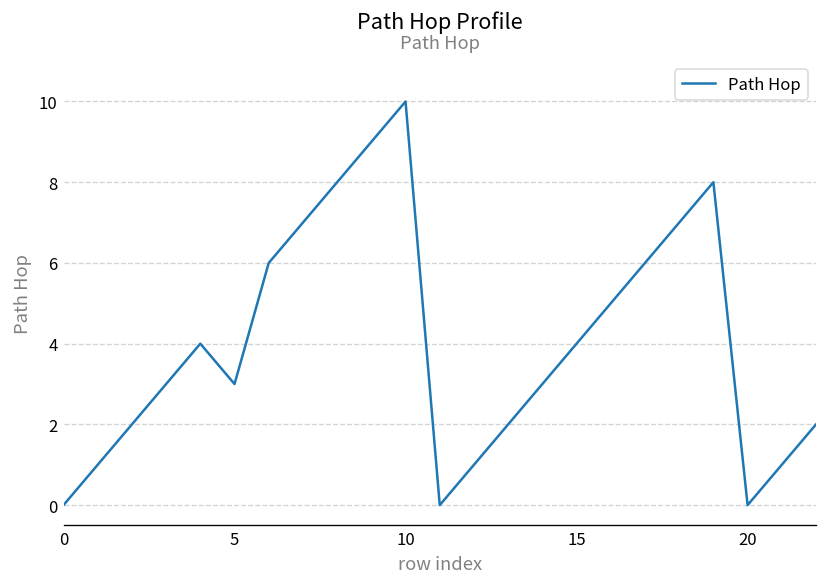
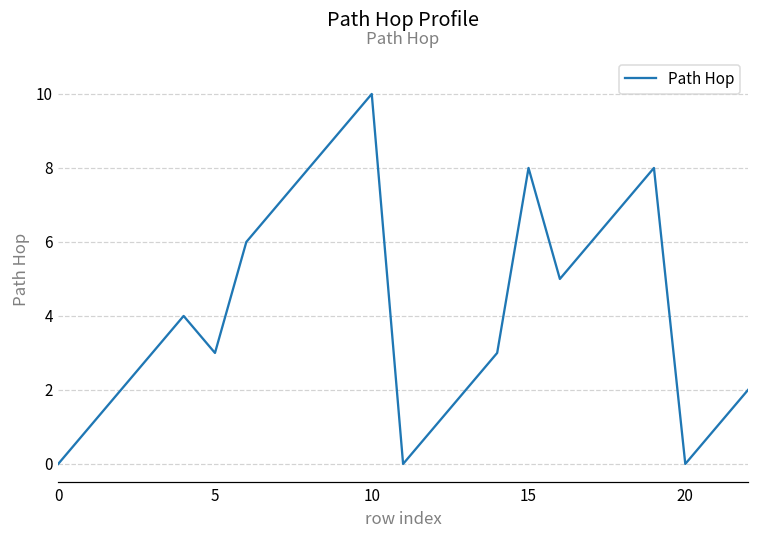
  {
    "0": 0,
    "5": 3,
    "10": 10,
-   "15": 4,
+   "15": 8,
    "20": 0
  }
